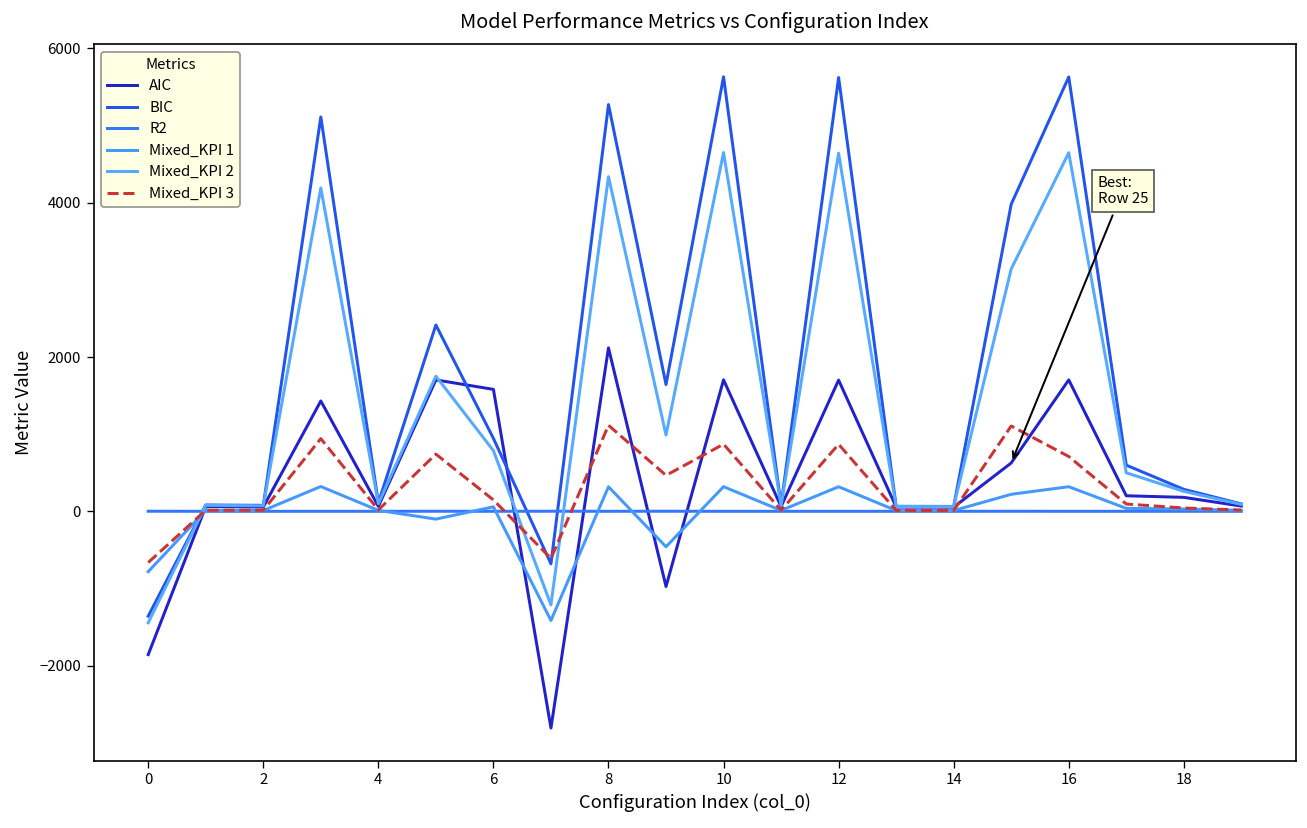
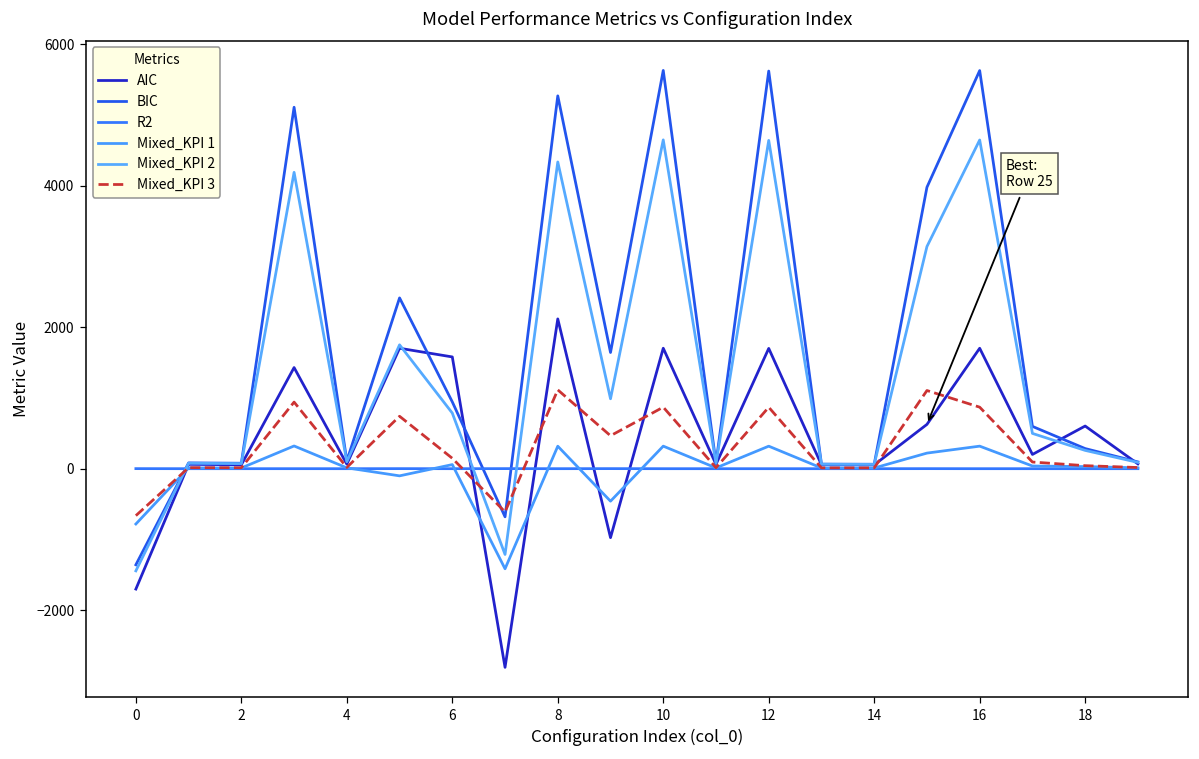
  {
    "AIC": {
-     "0": -1900,
+     "0": -1700,
      "6": 1600,
      "8": 2100,
      "10": 1700,
      "12": 1700,
-     "18": 200
+     "18": 600
    },
    "Mixed_KPI 3": {
      "0": -700,
      "6": 100,
      "8": 1100,
      "10": 900,
      "12": 900,
-     "16": 700
+     "16": 900
    }
  }
